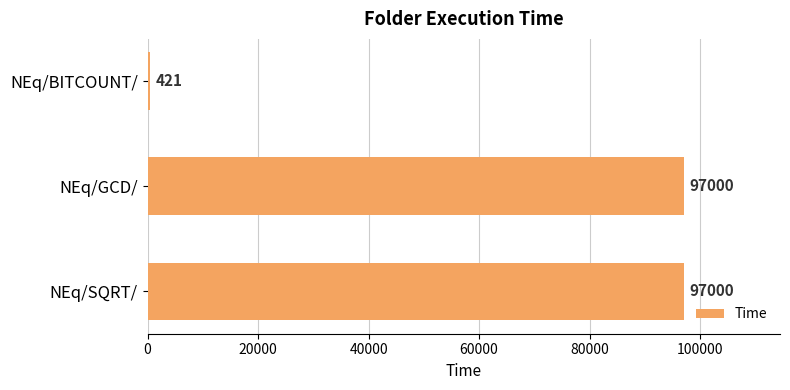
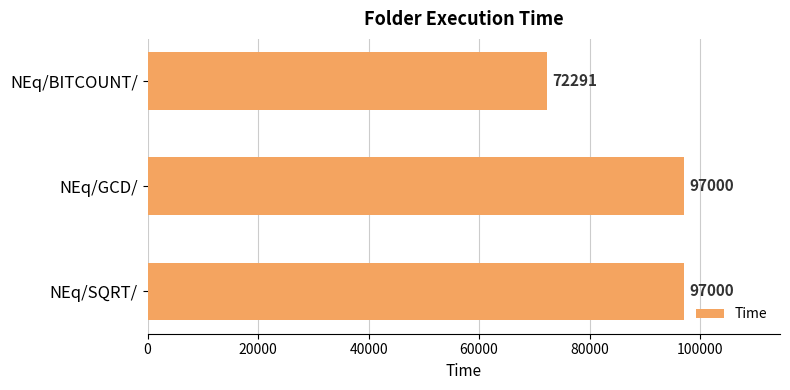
  {
-   "NEq/BITCOUNT/": 421,
+   "NEq/BITCOUNT/": 72291,
    "NEq/GCD/": 97000,
    "NEq/SQRT/": 97000
  }
